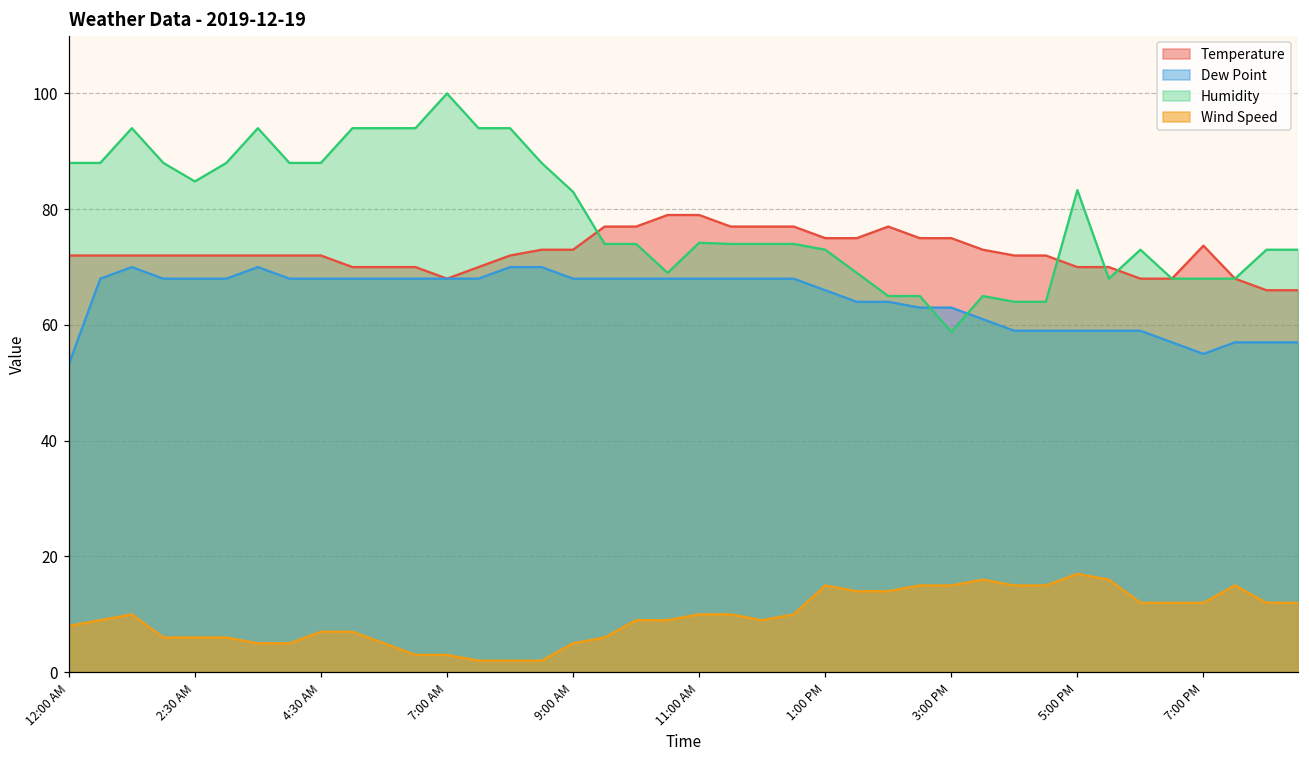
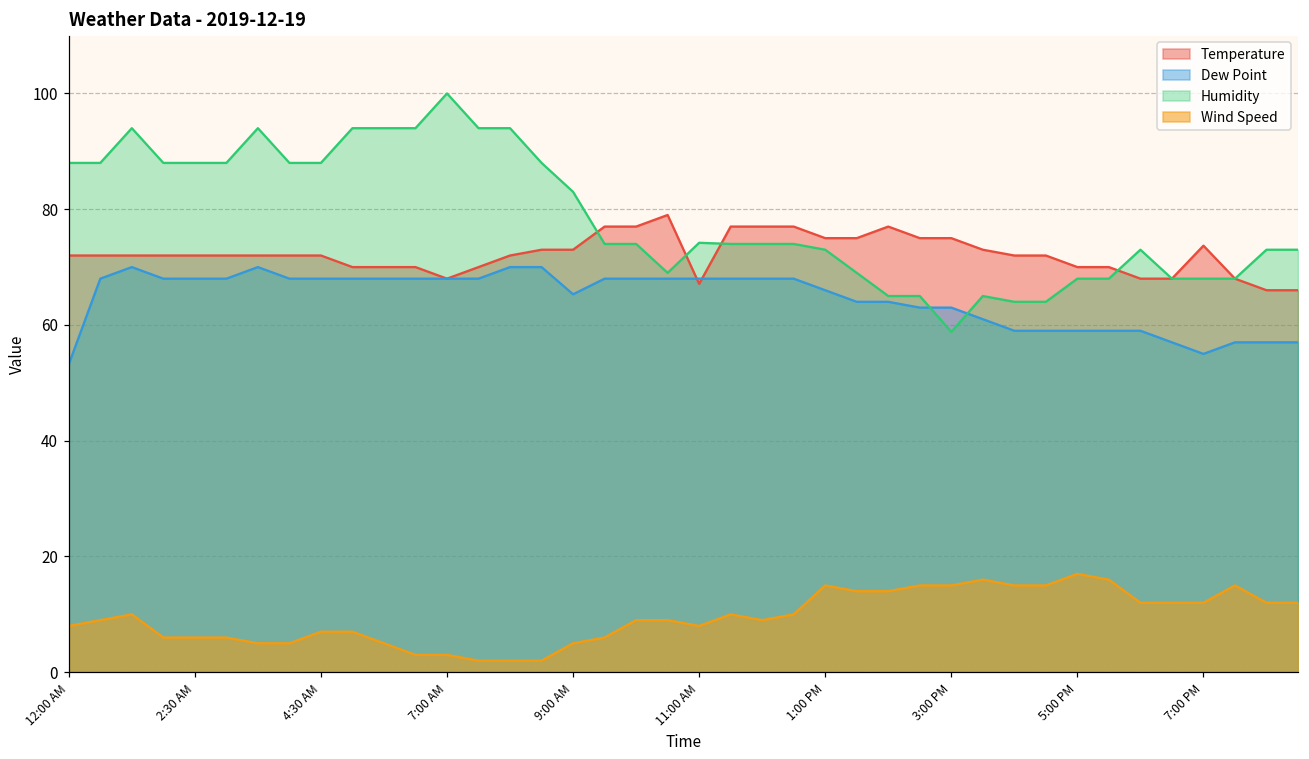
  {
    "Temperature": {
      "12:00 AM": 72,
      "2:30 AM": 72,
      "4:30 AM": 72,
      "9:00 AM": 73,
-     "11:00 AM": 79,
+     "11:00 AM": 67,
      "1:00 PM": 75,
      "3:00 PM": 75,
      "5:00 PM": 70,
      "7:00 PM": 74
    },
    "Dew Point": {
      "12:00 AM": 53,
      "2:30 AM": 68,
      "4:30 AM": 68,
-     "9:00 AM": 68,
+     "9:00 AM": 65,
      "11:00 AM": 68,
      "1:00 PM": 66,
      "3:00 PM": 63,
      "5:00 PM": 59,
      "7:00 PM": 55
    },
    "Humidity": {
      "12:00 AM": 88,
-     "2:30 AM": 85,
+     "2:30 AM": 88,
      "4:30 AM": 88,
      "7:00 AM": 100,
      "9:00 AM": 83,
      "11:00 AM": 74,
      "1:00 PM": 73,
      "3:00 PM": 59,
-     "5:00 PM": 83,
+     "5:00 PM": 68,
      "7:00 PM": 68
    },
    "Wind Speed": {
      "12:00 AM": 8,
      "2:30 AM": 6,
      "4:30 AM": 7,
      "7:00 AM": 3,
      "9:00 AM": 5,
-     "11:00 AM": 10,
+     "11:00 AM": 8,
      "1:00 PM": 15,
      "3:00 PM": 15,
      "5:00 PM": 17,
      "7:00 PM": 12
    }
  }
